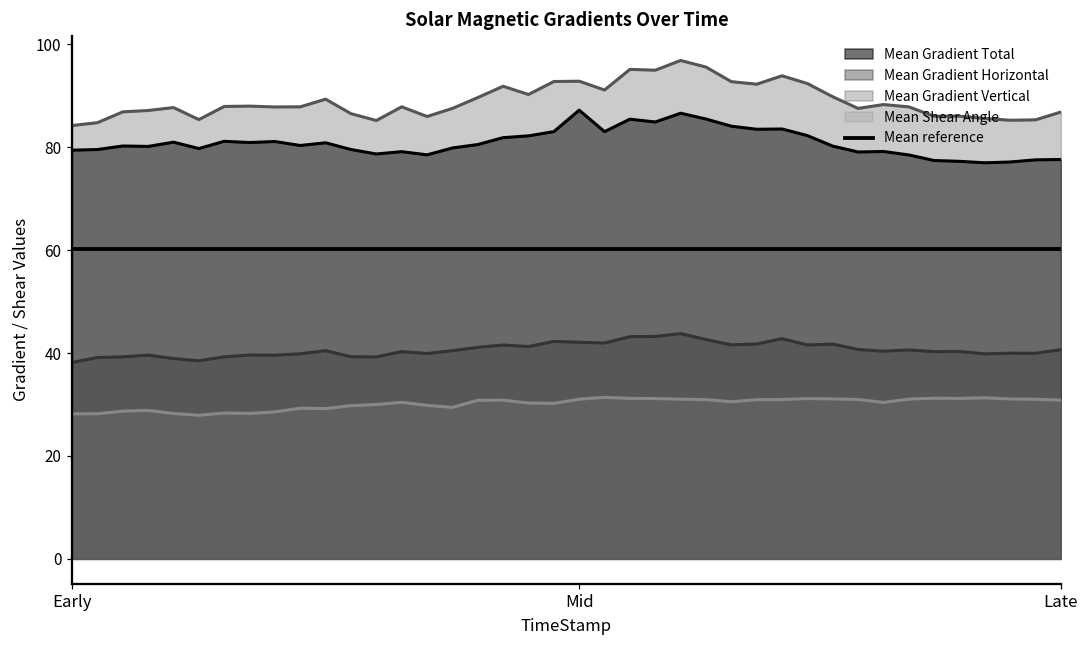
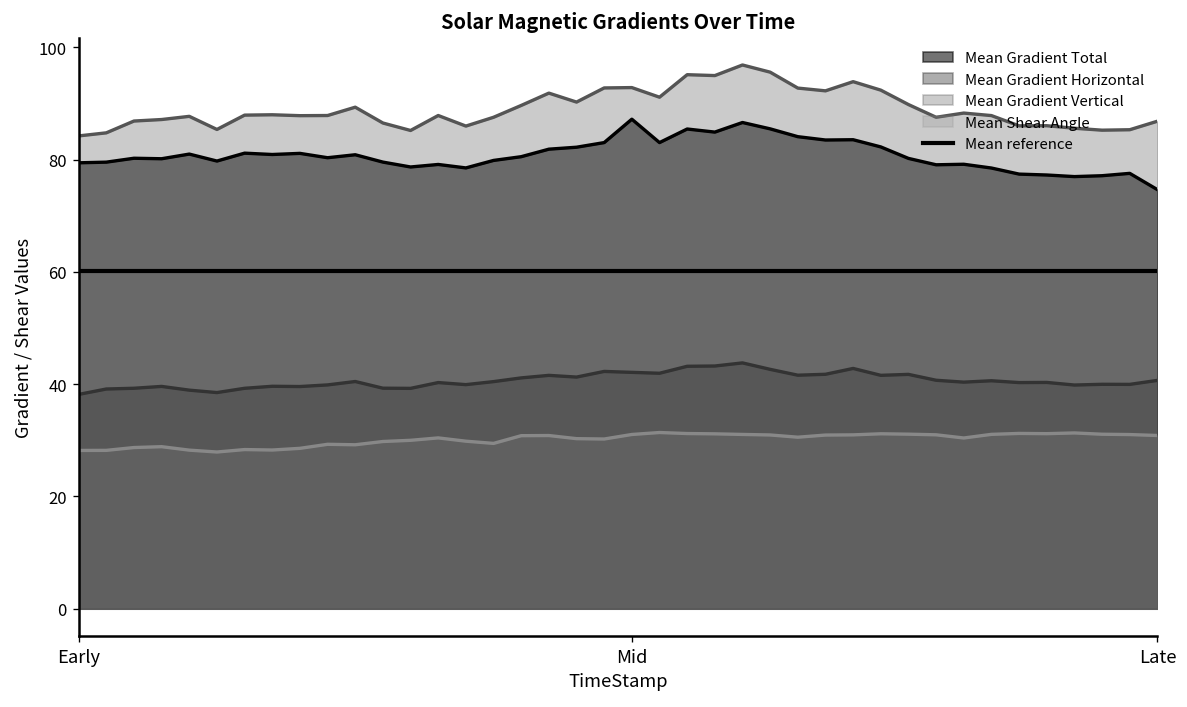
  {
    "Mean Gradient Total": {
      "Early": 79,
      "Mid": 87,
-     "Late": 78
+     "Late": 75
    },
    "Mean Shear Angle": {
      "Early": 28,
      "Mid": 31,
      "Late": 31
    }
  }
